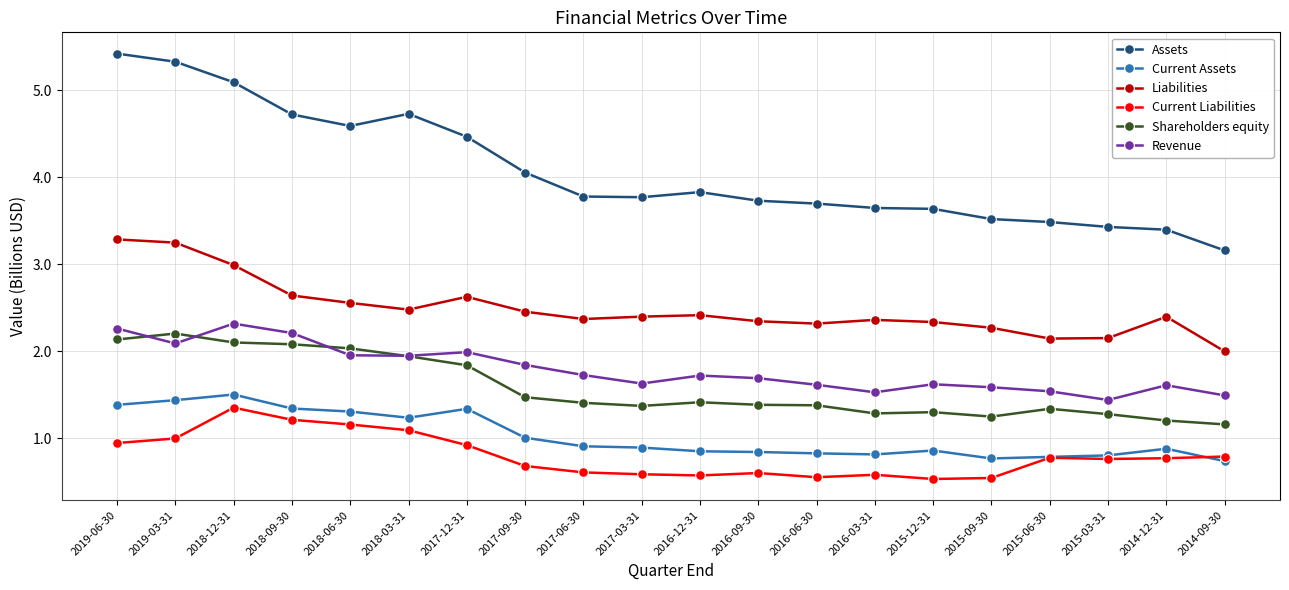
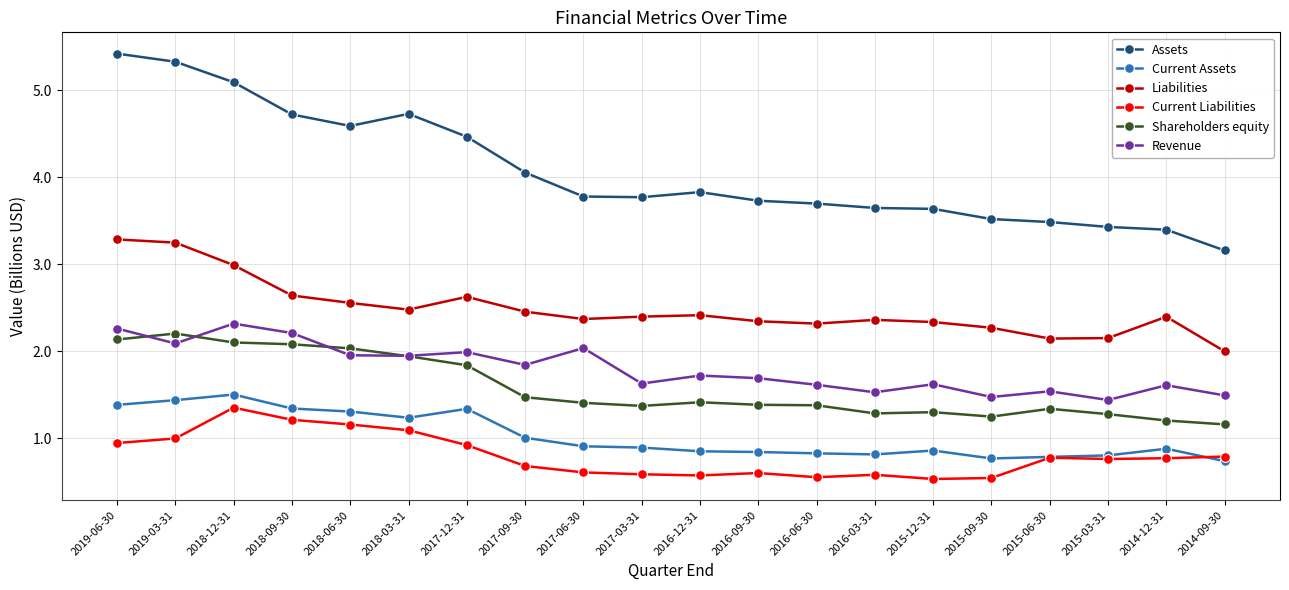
  {
    "Assets": {
      "2019-06-30": 5.4,
      "2019-03-31": 5.3,
      "2018-12-31": 5.1,
      "2018-09-30": 4.7,
      "2018-06-30": 4.6,
      "2018-03-31": 4.7,
      "2017-12-31": 4.5,
      "2017-09-30": 4.1,
      "2017-06-30": 3.8,
      "2017-03-31": 3.8,
      "2016-12-31": 3.8,
      "2016-09-30": 3.7,
      "2016-06-30": 3.7,
      "2016-03-31": 3.6,
      "2015-12-31": 3.6,
      "2015-09-30": 3.5,
      "2015-06-30": 3.5,
      "2015-03-31": 3.4,
      "2014-12-31": 3.4,
      "2014-09-30": 3.2
    },
    "Current Assets": {
      "2019-06-30": 1.4,
      "2019-03-31": 1.4,
      "2018-12-31": 1.5,
      "2018-09-30": 1.3,
      "2018-06-30": 1.3,
      "2018-03-31": 1.2,
      "2017-12-31": 1.3,
      "2017-09-30": 1.0,
      "2017-06-30": 0.9,
      "2017-03-31": 0.9,
      "2016-12-31": 0.9,
      "2016-09-30": 0.8,
      "2016-06-30": 0.8,
      "2016-03-31": 0.8,
      "2015-12-31": 0.9,
      "2015-09-30": 0.8,
      "2015-03-31": 0.8,
      "2014-12-31": 0.9,
      "2014-09-30": 0.7
    },
    "Liabilities": {
      "2019-06-30": 3.3,
      "2019-03-31": 3.2,
      "2018-12-31": 3.0,
      "2018-09-30": 2.6,
      "2018-06-30": 2.6,
      "2018-03-31": 2.5,
      "2017-12-31": 2.6,
      "2017-09-30": 2.5,
      "2017-06-30": 2.4,
      "2017-03-31": 2.4,
      "2016-12-31": 2.4,
      "2016-09-30": 2.3,
      "2016-06-30": 2.3,
      "2016-03-31": 2.4,
      "2015-12-31": 2.3,
      "2015-09-30": 2.3,
      "2015-06-30": 2.1,
      "2015-03-31": 2.2,
      "2014-12-31": 2.4,
      "2014-09-30": 2.0
    },
    "Current Liabilities": {
      "2019-06-30": 0.9,
      "2019-03-31": 1.0,
      "2018-12-31": 1.4,
      "2018-09-30": 1.2,
      "2018-06-30": 1.2,
      "2018-03-31": 1.1,
      "2017-12-31": 0.9,
      "2017-09-30": 0.7,
      "2017-06-30": 0.6,
      "2017-03-31": 0.6,
      "2016-12-31": 0.6,
      "2016-09-30": 0.6,
      "2016-06-30": 0.6,
      "2016-03-31": 0.6,
      "2015-12-31": 0.5,
      "2015-09-30": 0.5,
      "2015-03-31": 0.8,
      "2014-12-31": 0.8,
      "2014-09-30": 0.8
    },
    "Shareholders equity": {
      "2019-06-30": 2.1,
      "2019-03-31": 2.2,
      "2018-12-31": 2.1,
      "2018-09-30": 2.1,
      "2018-06-30": 2.0,
      "2017-12-31": 1.8,
      "2017-09-30": 1.5,
      "2017-06-30": 1.4,
      "2017-03-31": 1.4,
      "2016-12-31": 1.4,
      "2016-09-30": 1.4,
      "2016-06-30": 1.4,
      "2016-03-31": 1.3,
      "2015-12-31": 1.3,
      "2015-09-30": 1.2,
      "2015-06-30": 1.3,
      "2015-03-31": 1.3,
      "2014-12-31": 1.2,
      "2014-09-30": 1.2
    },
    "Revenue": {
      "2019-06-30": 2.3,
      "2019-03-31": 2.1,
      "2018-12-31": 2.3,
      "2018-09-30": 2.2,
      "2018-06-30": 2.0,
      "2017-12-31": 2.0,
      "2017-09-30": 1.8,
-     "2017-06-30": 1.7,
+     "2017-06-30": 2.0,
      "2017-03-31": 1.6,
      "2016-12-31": 1.7,
      "2016-09-30": 1.7,
      "2016-06-30": 1.6,
      "2016-03-31": 1.5,
      "2015-12-31": 1.6,
-     "2015-09-30": 1.6,
+     "2015-09-30": 1.5,
      "2015-06-30": 1.5,
      "2015-03-31": 1.4,
      "2014-12-31": 1.6,
      "2014-09-30": 1.5
    }
  }
